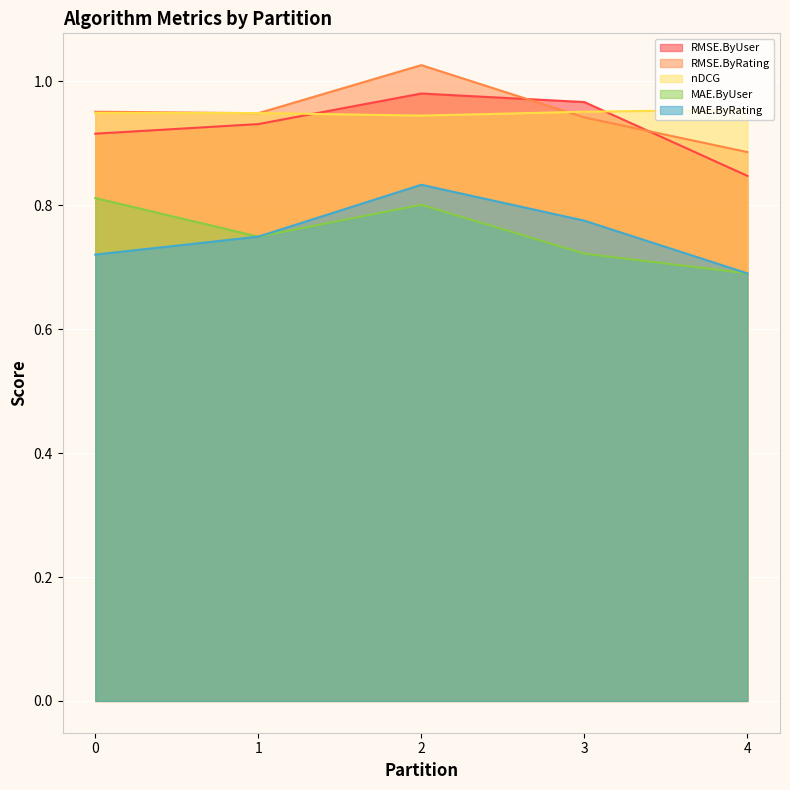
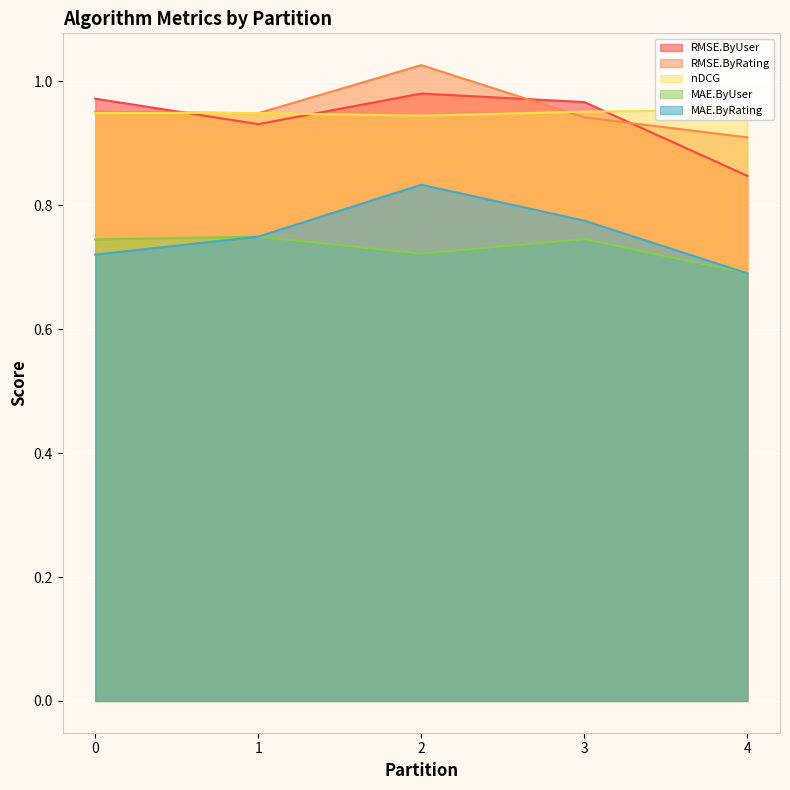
  {
    "RMSE.ByUser": {
-     "0": 0.92,
+     "0": 0.97,
      "1": 0.93,
      "2": 0.98,
      "3": 0.97,
      "4": 0.85
    },
    "RMSE.ByRating": {
      "2": 1.03,
      "3": 0.94,
-     "4": 0.89
+     "4": 0.91
    },
    "nDCG": {
      "2": 0.94,
      "3": 0.95
    },
    "MAE.ByUser": {
-     "0": 0.81,
-     "2": 0.80,
-     "3": 0.72
+     "0": 0.74,
+     "2": 0.72,
+     "3": 0.75
    },
    "MAE.ByRating": {
      "0": 0.72,
      "2": 0.83,
      "3": 0.78
    }
  }
